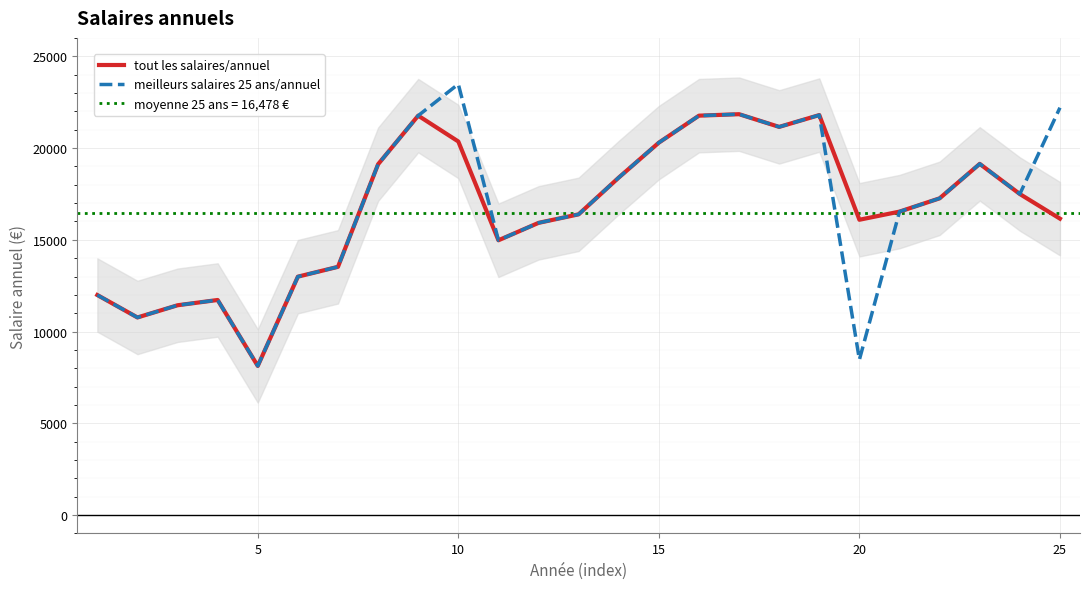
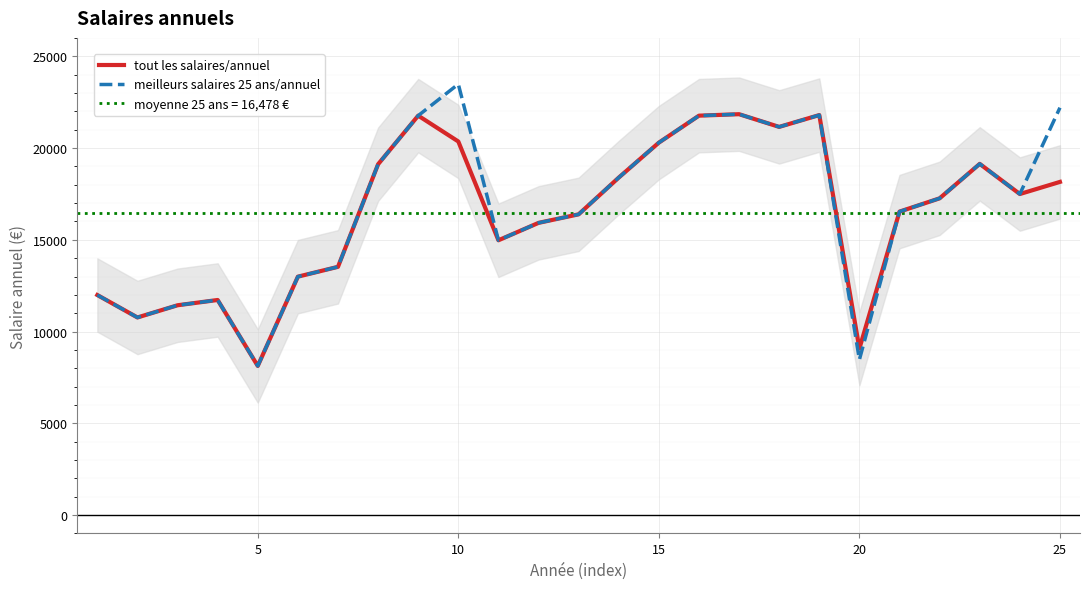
  {
    "tout les salaires/annuel": {
      "10": 20400,
-     "20": 16100,
-     "25": 16200
+     "20": 9100,
+     "25": 18200
    },
    "meilleurs salaires 25 ans/annuel": {
      "10": 23500,
      "20": 8500,
      "25": 22200
    }
  }
